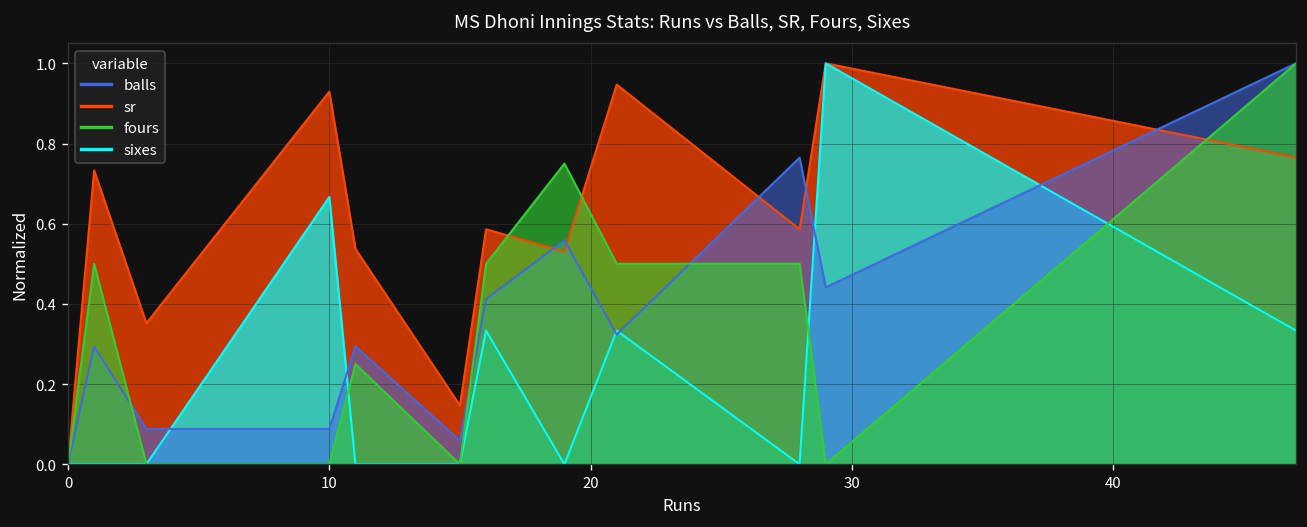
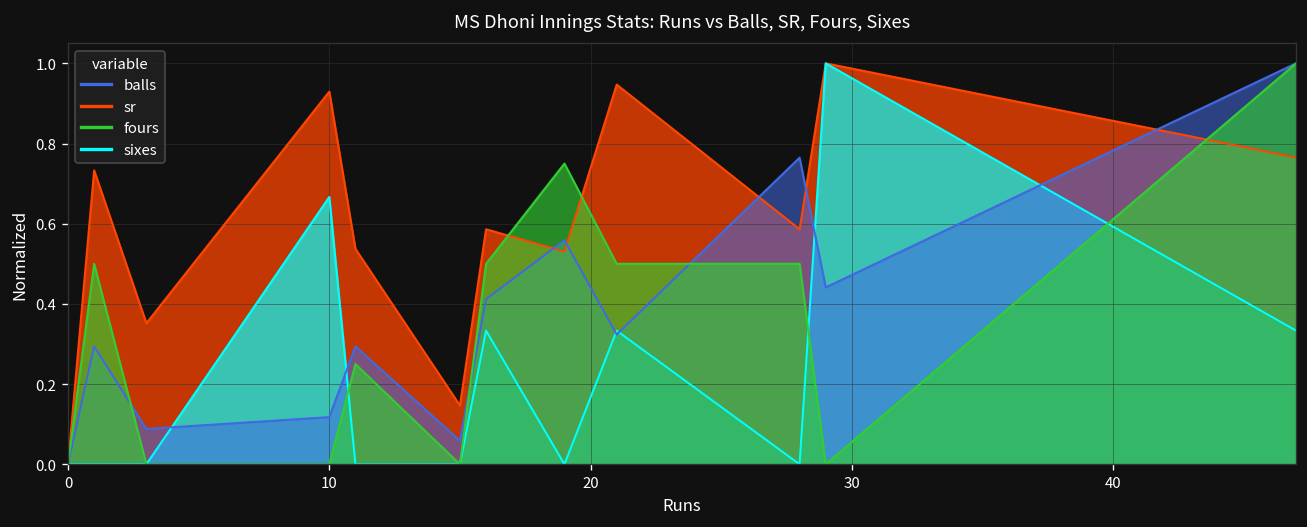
  {
    "sr": {
      "10": 0.93
    },
    "sixes": {
      "10": 0.67
    },
    "balls": {
-     "10": 0.09
+     "10": 0.12
    },
    "fours": {
      "10": 0.00
    }
  }
